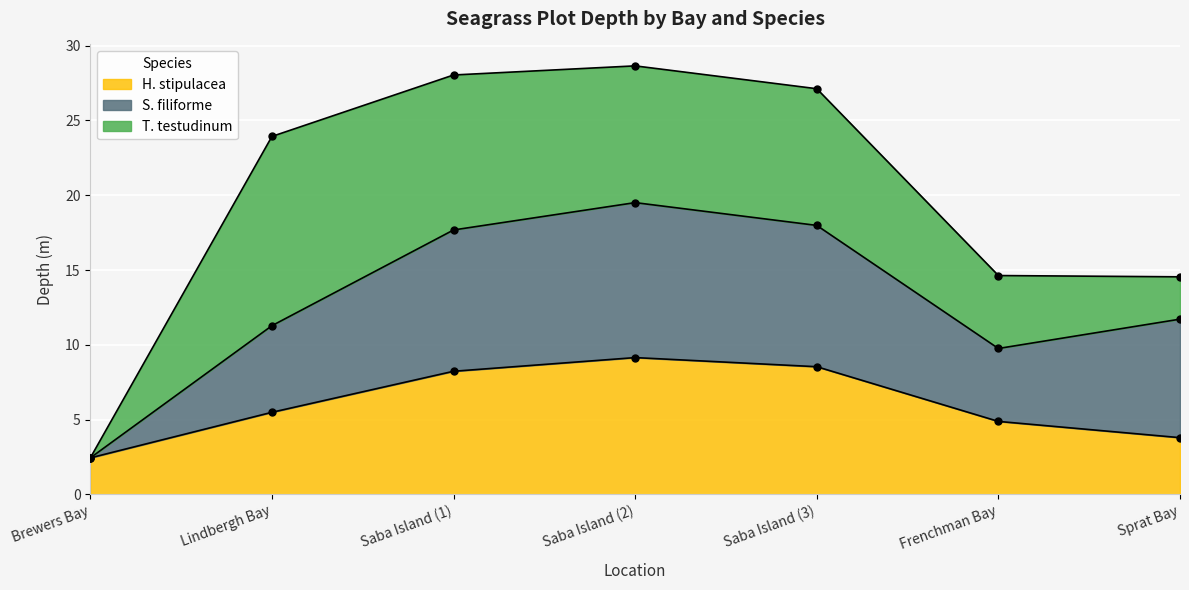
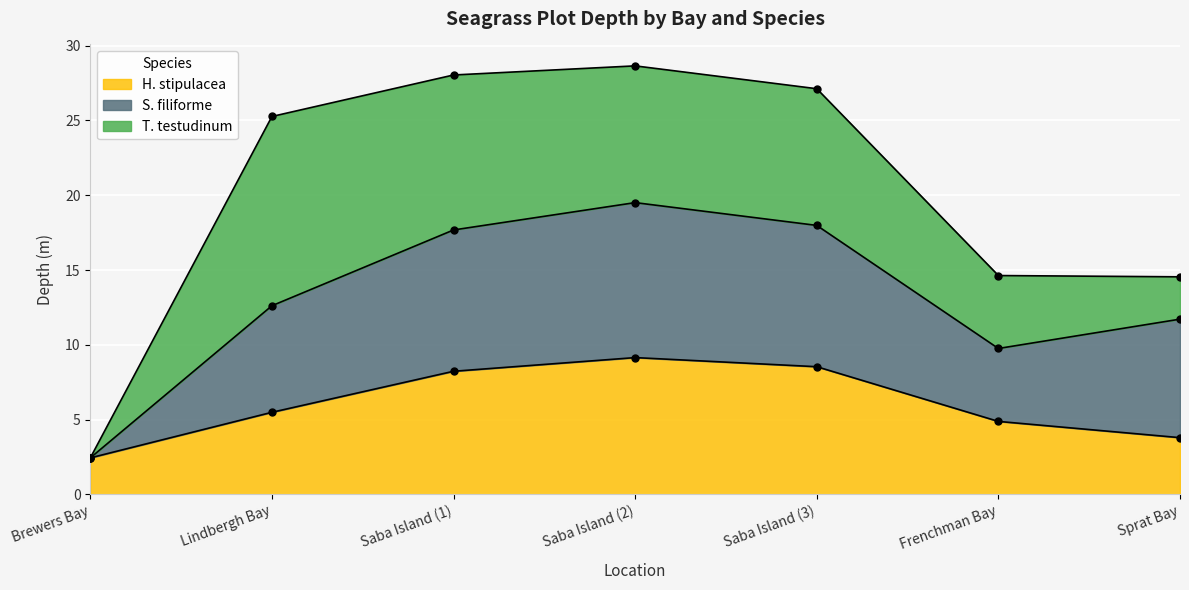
  {
    "H. stipulacea": {
      "Lindbergh Bay": 5.5,
      "Saba Island (1)": 8.2,
      "Saba Island (2)": 9.1,
      "Saba Island (3)": 8.5,
      "Frenchman Bay": 4.9,
      "Sprat Bay": 3.8
    },
    "S. filiforme": {
-     "Lindbergh Bay": 5.8,
+     "Lindbergh Bay": 7.1,
      "Saba Island (1)": 9.4,
      "Saba Island (2)": 10.4,
      "Saba Island (3)": 9.4,
      "Frenchman Bay": 4.9,
      "Sprat Bay": 7.9
    },
    "T. testudinum": {
      "Lindbergh Bay": 12.7,
      "Saba Island (1)": 10.4,
      "Saba Island (2)": 9.1,
      "Saba Island (3)": 9.1,
      "Frenchman Bay": 4.9,
      "Sprat Bay": 2.8
    }
  }
